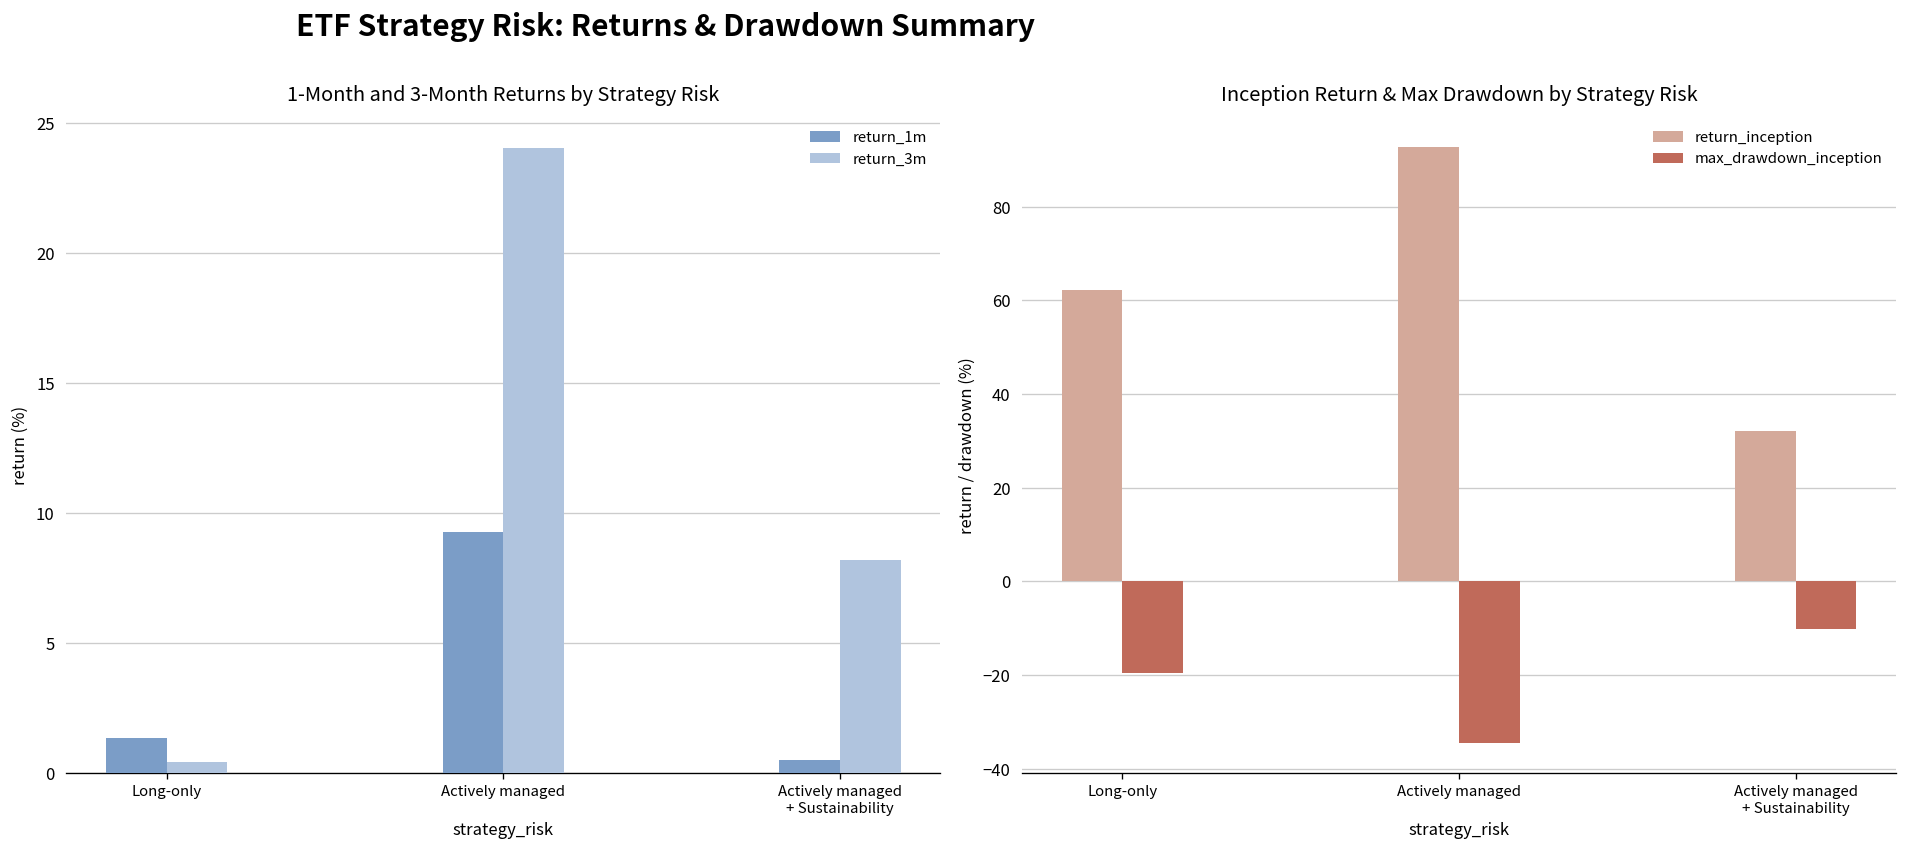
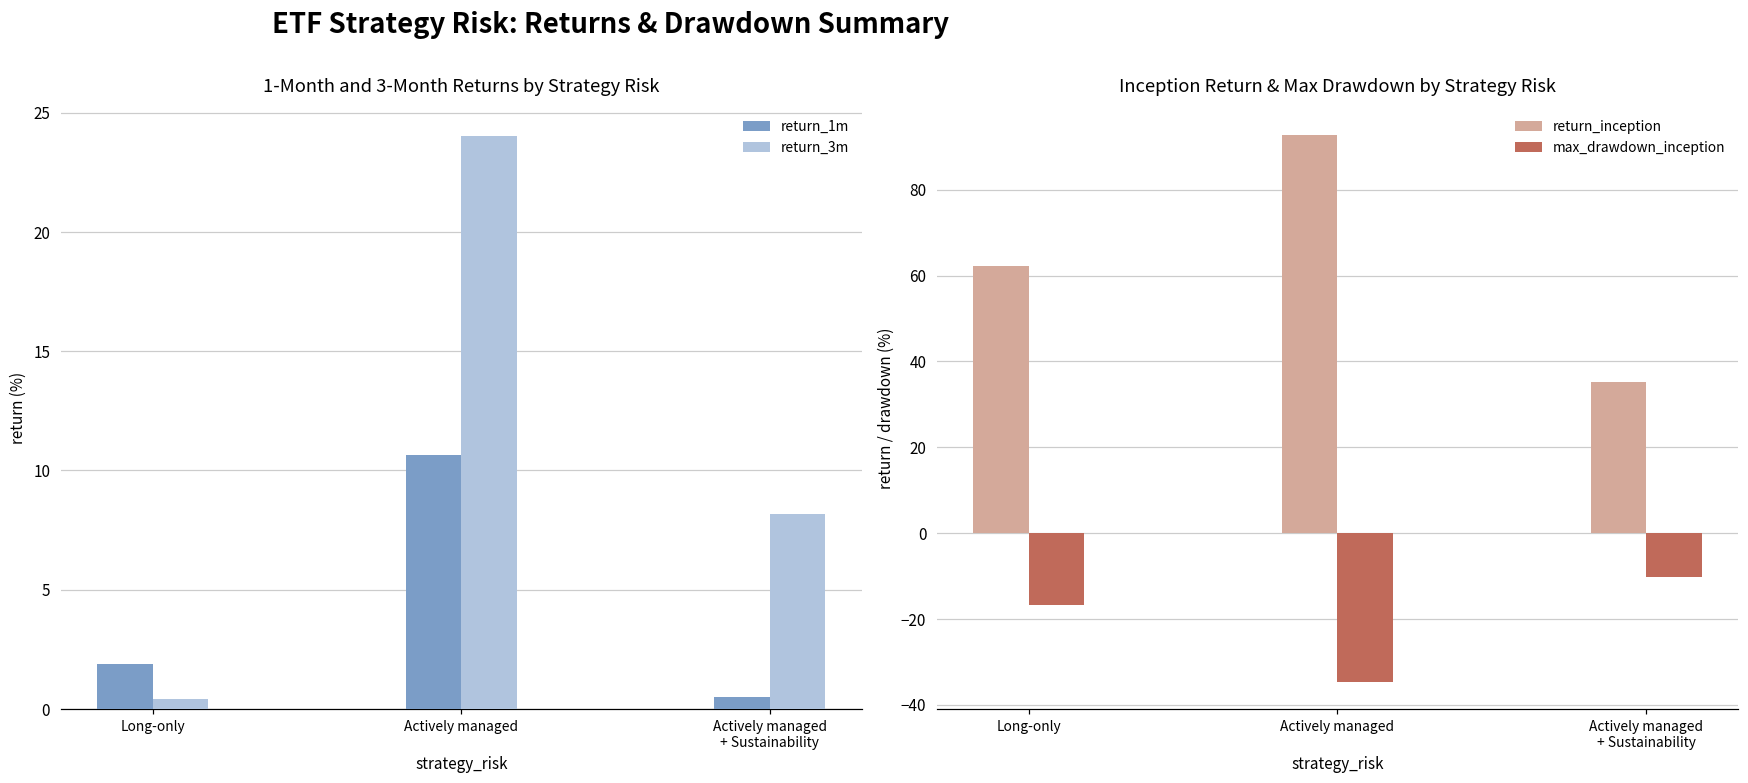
  {
    "1-Month and 3-Month Returns by Strategy Risk": {
      "return_1m": {
-       "Long-only": 1.4,
-       "Actively managed": 9.3,
+       "Long-only": 1.9,
+       "Actively managed": 10.7,
        "Actively managed + Sustainability": 0.5
      },
      "return_3m": {
        "Long-only": 0.4,
        "Actively managed": 24.0,
        "Actively managed + Sustainability": 8.2
      }
    },
    "Inception Return & Max Drawdown by Strategy Risk": {
      "return_inception": {
        "Long-only": 62,
        "Actively managed": 93,
-       "Actively managed + Sustainability": 32
+       "Actively managed + Sustainability": 35
      },
      "max_drawdown_inception": {
-       "Long-only": -20,
+       "Long-only": -17,
        "Actively managed": -35,
        "Actively managed + Sustainability": -10
      }
    }
  }
